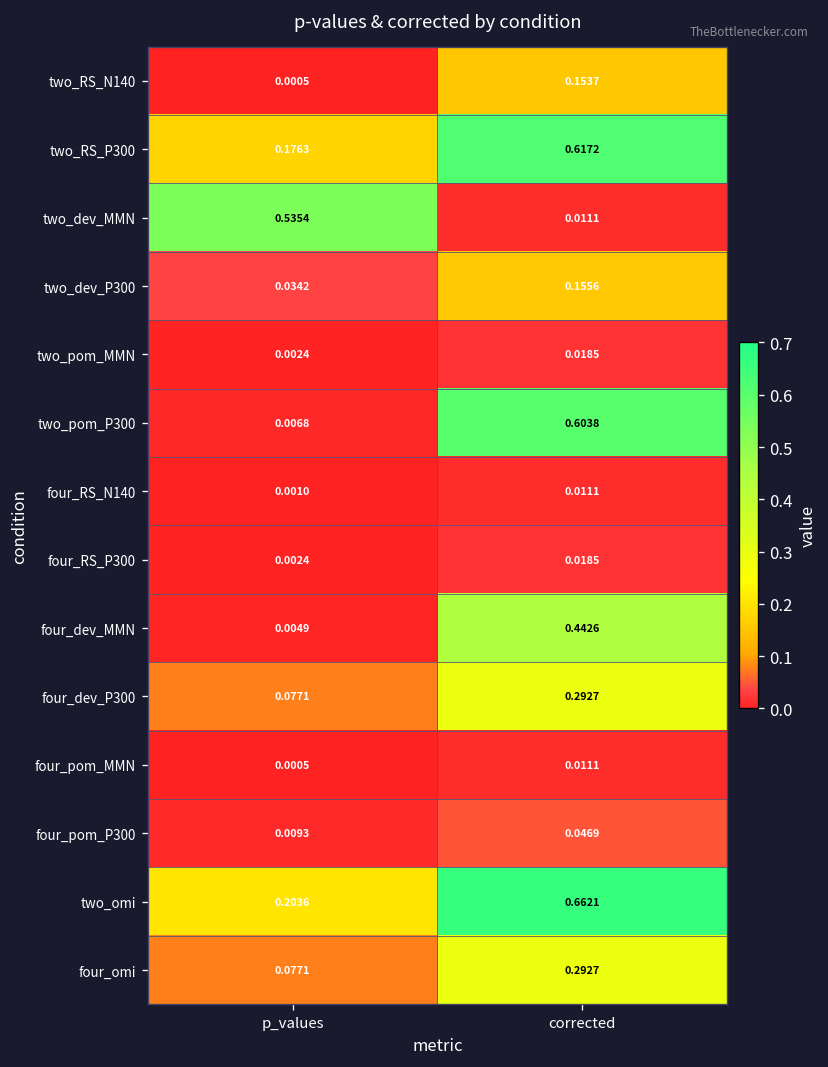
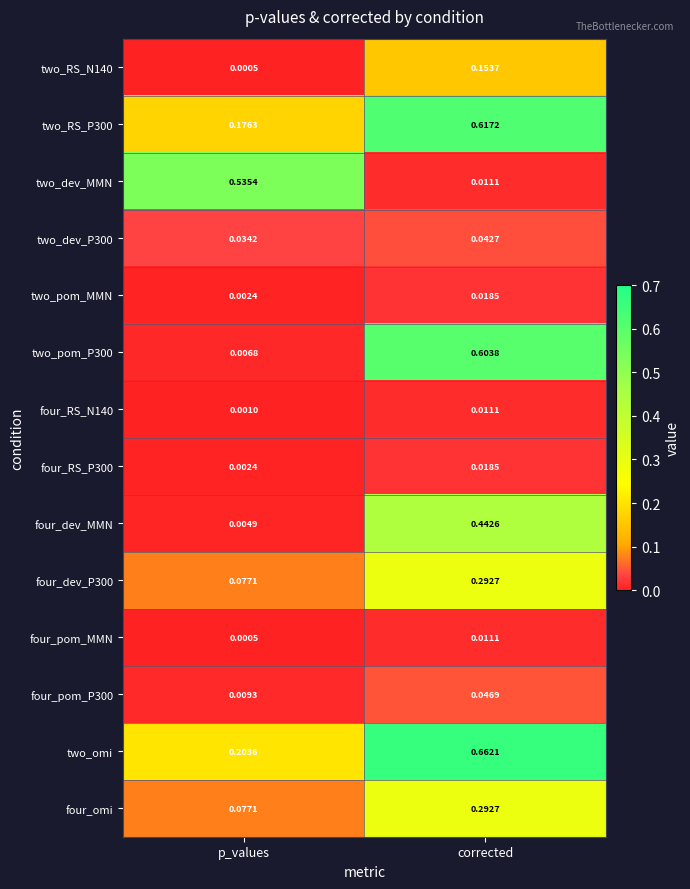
  {
    "two_RS_N140": {
      "p_values": 0.0005,
      "corrected": 0.1537
    },
    "two_RS_P300": {
      "p_values": 0.1763,
      "corrected": 0.6172
    },
    "two_dev_MMN": {
      "p_values": 0.5354,
      "corrected": 0.0111
    },
    "two_dev_P300": {
      "p_values": 0.0342,
-     "corrected": 0.1556
+     "corrected": 0.0427
    },
    "two_pom_MMN": {
      "p_values": 0.0024,
      "corrected": 0.0185
    },
    "two_pom_P300": {
      "p_values": 0.0068,
      "corrected": 0.6038
    },
    "four_RS_N140": {
      "p_values": 0.0010,
      "corrected": 0.0111
    },
    "four_RS_P300": {
      "p_values": 0.0024,
      "corrected": 0.0185
    },
    "four_dev_MMN": {
      "p_values": 0.0049,
      "corrected": 0.4426
    },
    "four_dev_P300": {
      "p_values": 0.0771,
      "corrected": 0.2927
    },
    "four_pom_MMN": {
      "p_values": 0.0005,
      "corrected": 0.0111
    },
    "four_pom_P300": {
      "p_values": 0.0093,
      "corrected": 0.0469
    },
    "two_omi": {
      "p_values": 0.2036,
      "corrected": 0.6621
    },
    "four_omi": {
      "p_values": 0.0771,
      "corrected": 0.2927
    }
  }
